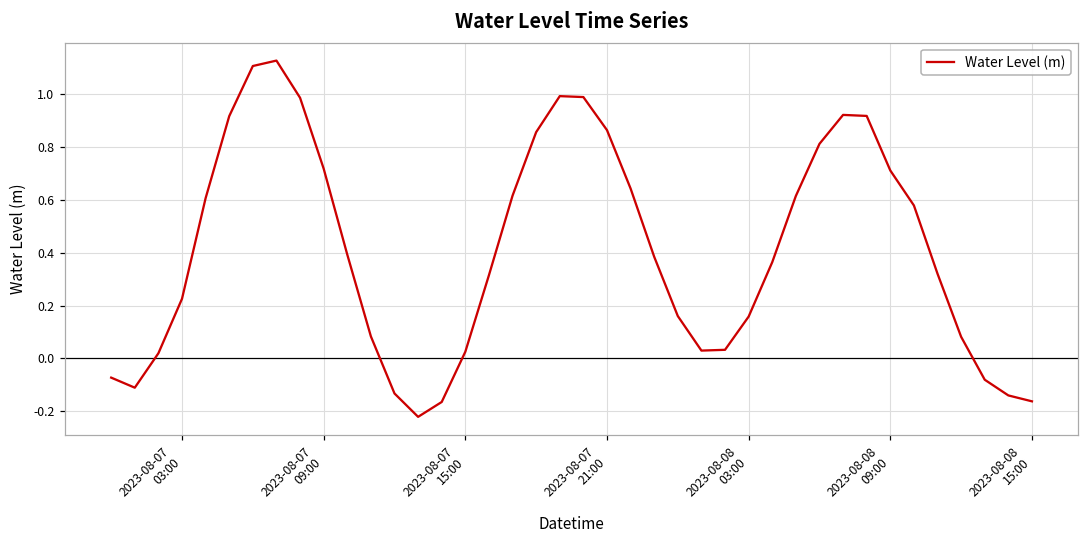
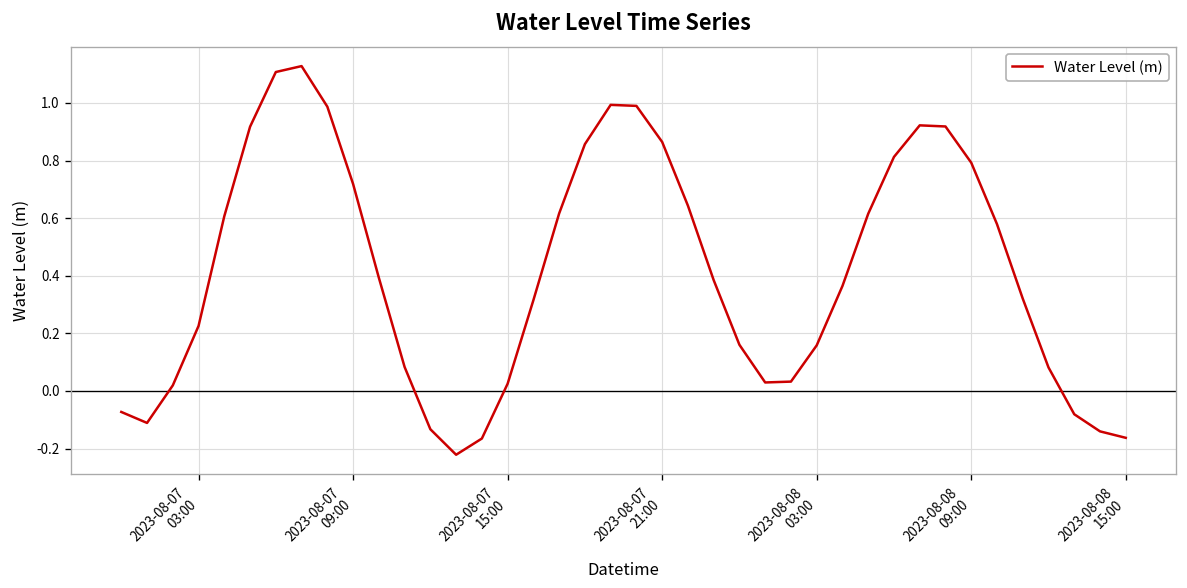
  {
    "2023-08-07 03:00": 0.23,
    "2023-08-07 09:00": 0.72,
    "2023-08-07 15:00": 0.03,
    "2023-08-07 21:00": 0.86,
    "2023-08-08 03:00": 0.16,
-   "2023-08-08 09:00": 0.71,
+   "2023-08-08 09:00": 0.79,
    "2023-08-08 15:00": -0.16
  }
